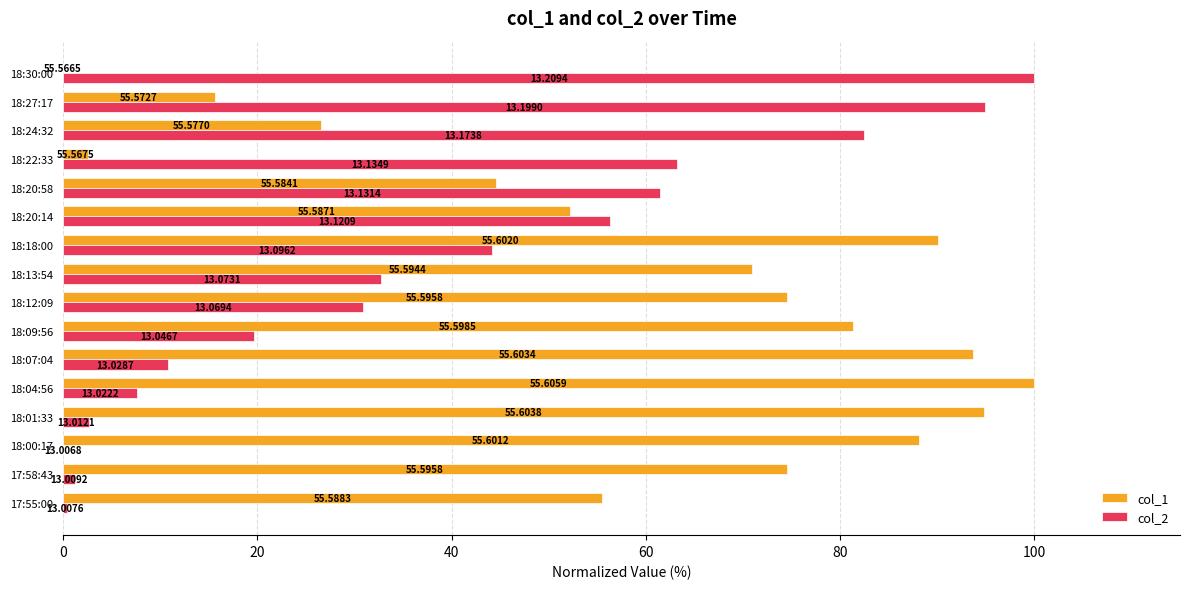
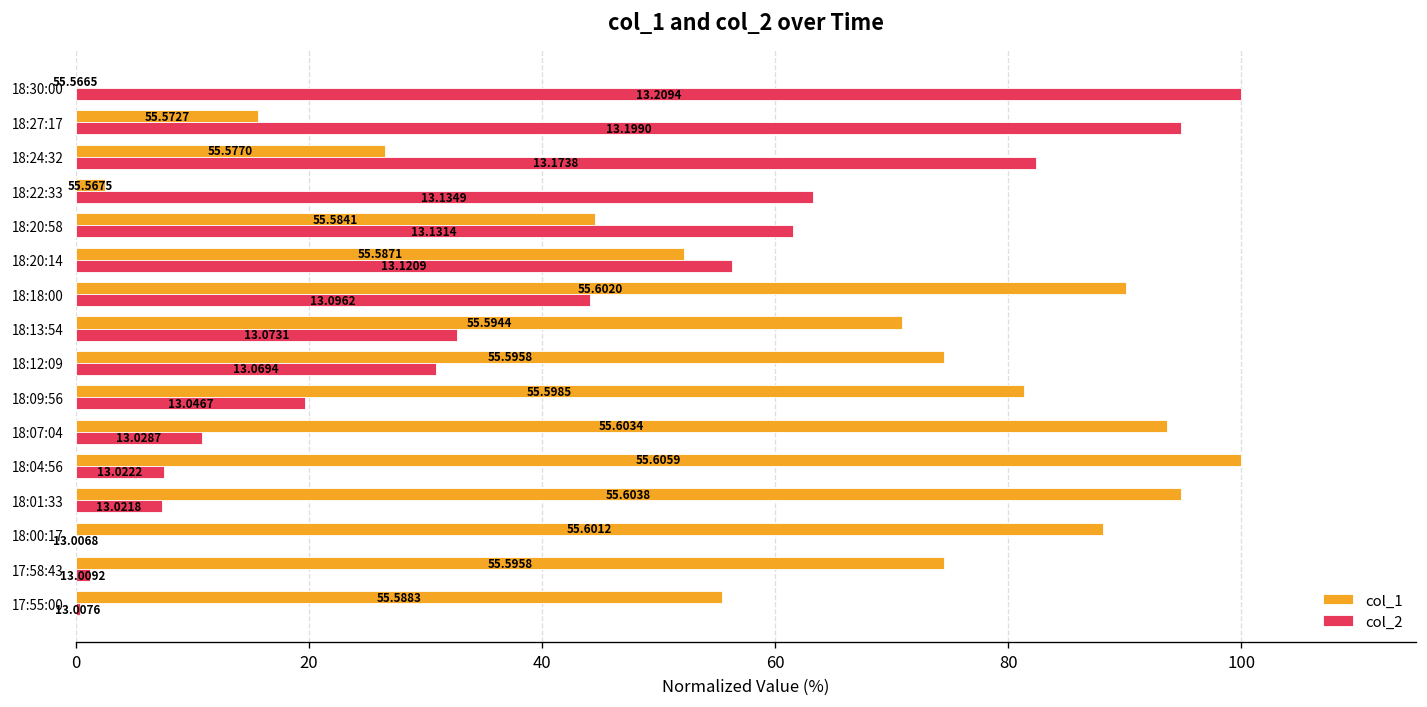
  {
    "col_2": {
-     "18:01:33": 13.0121
+     "18:01:33": 13.0218
    }
  }
